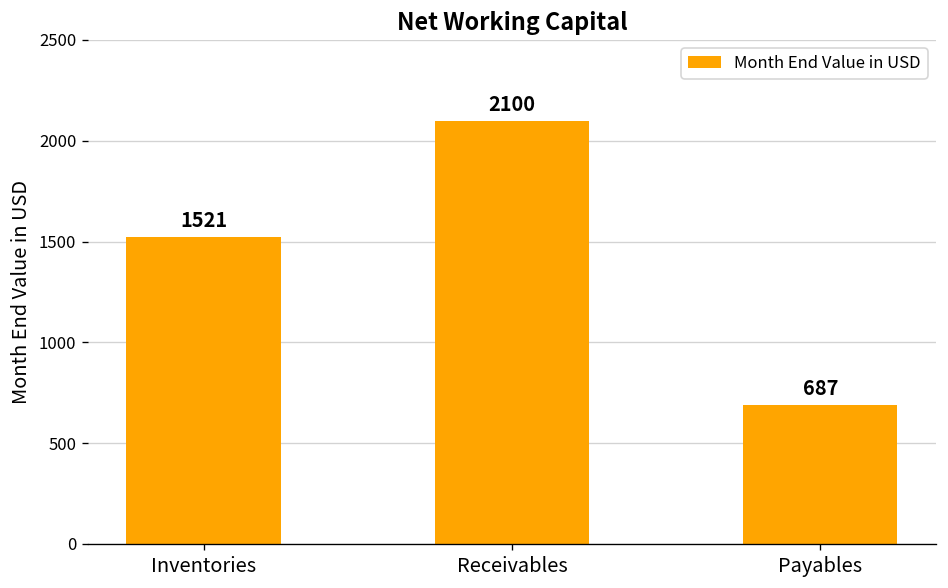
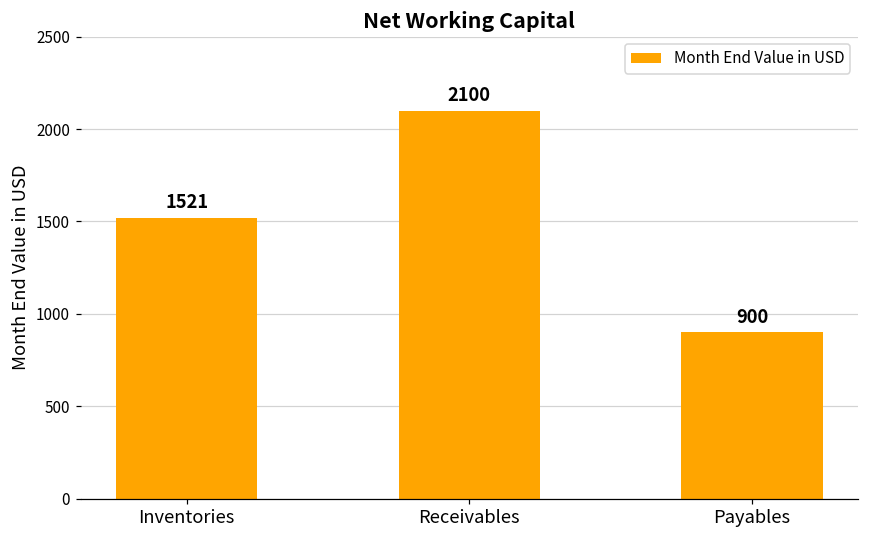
  {
    "Inventories": 1521,
    "Receivables": 2100,
-   "Payables": 687
+   "Payables": 900
  }
